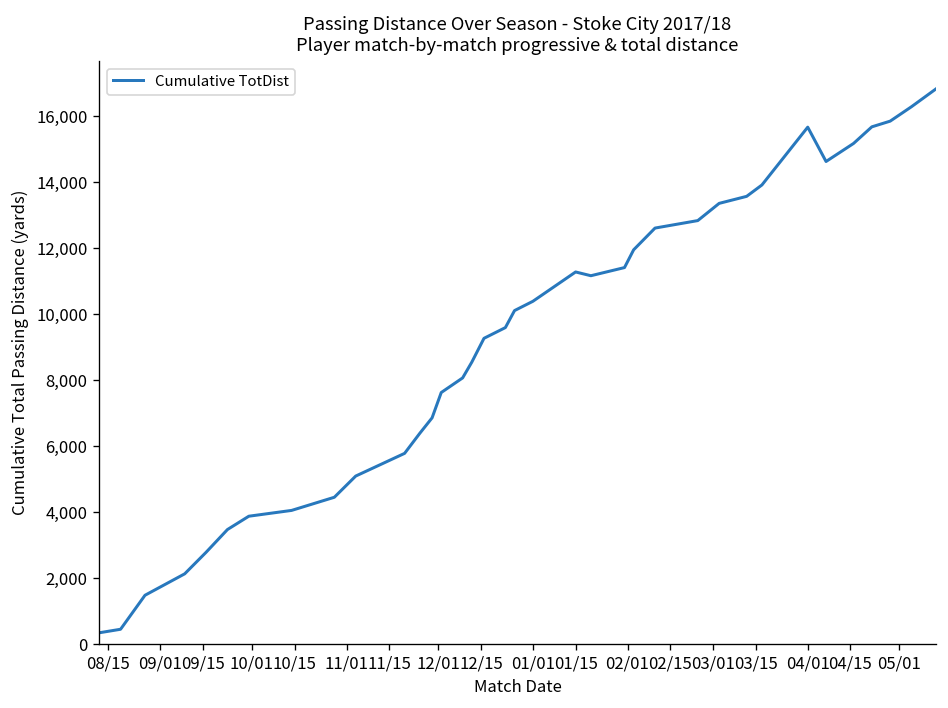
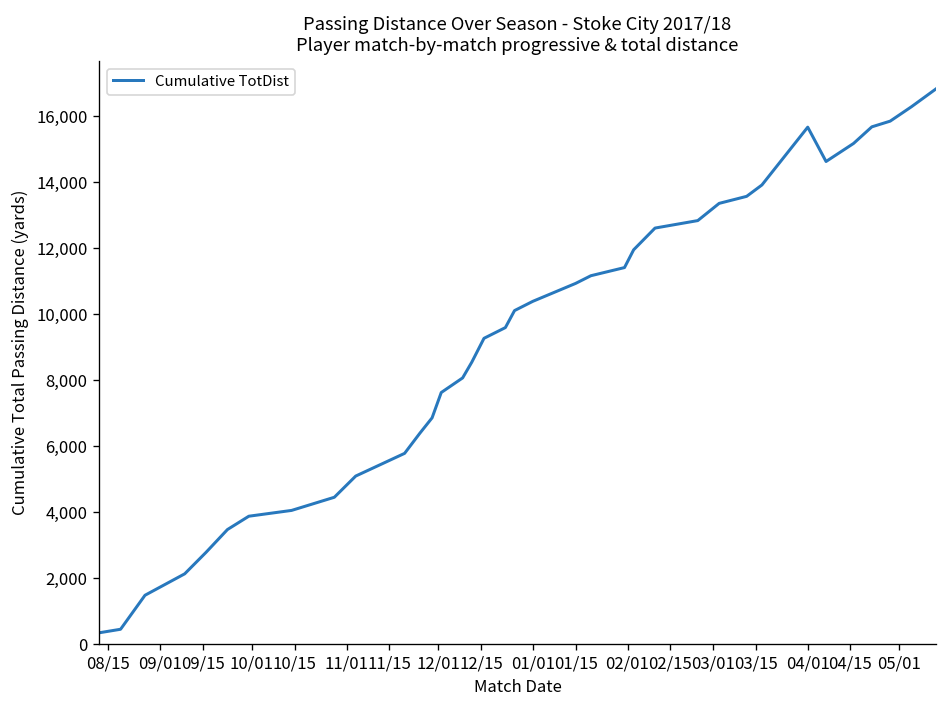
  {
    "01/01": "10,400",
-   "01/15": "11,300",
+   "01/15": "10,900",
    "04/01": "15,700"
  }
